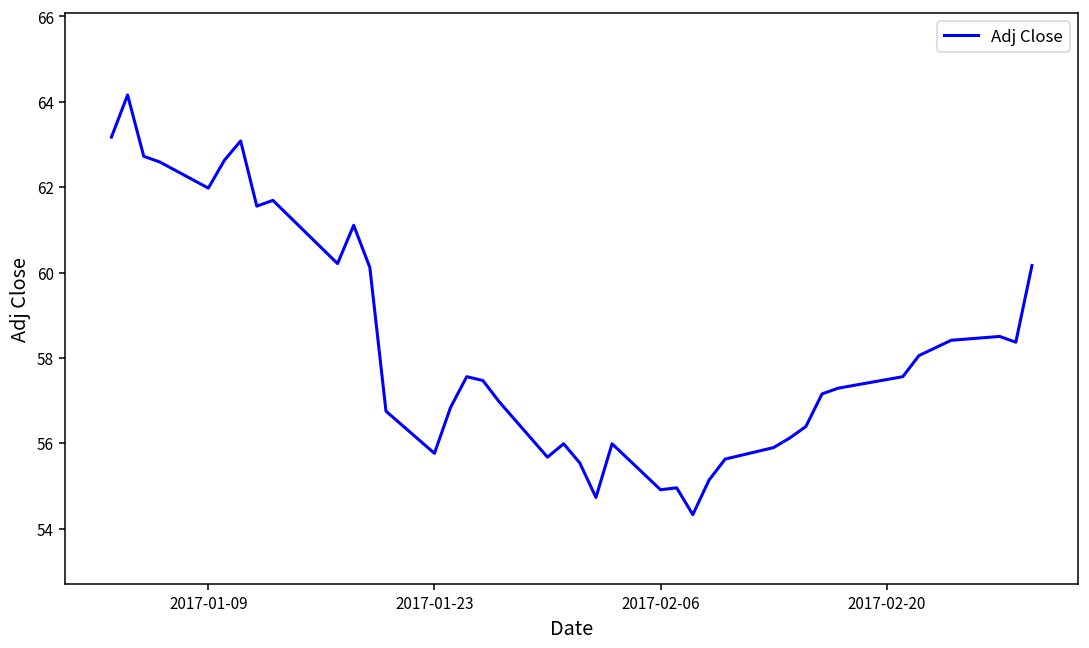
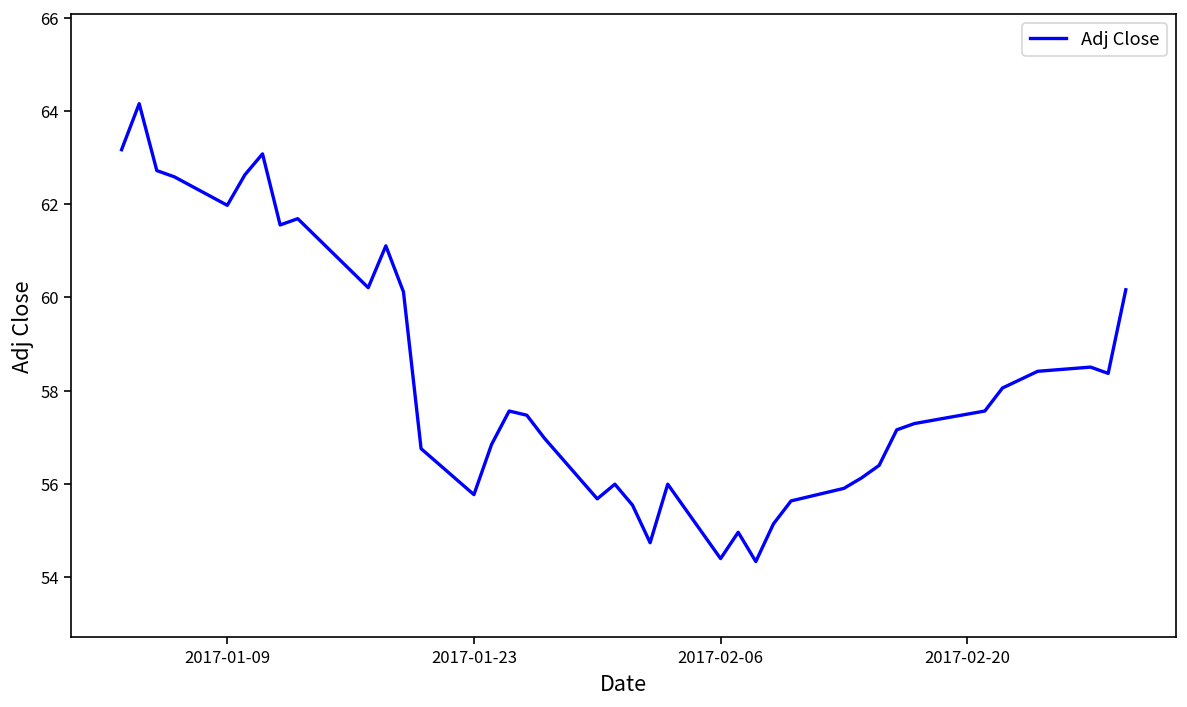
  {
    "2017-01-09": 62.0,
    "2017-01-23": 55.8,
-   "2017-02-06": 54.9
+   "2017-02-06": 54.4
  }
